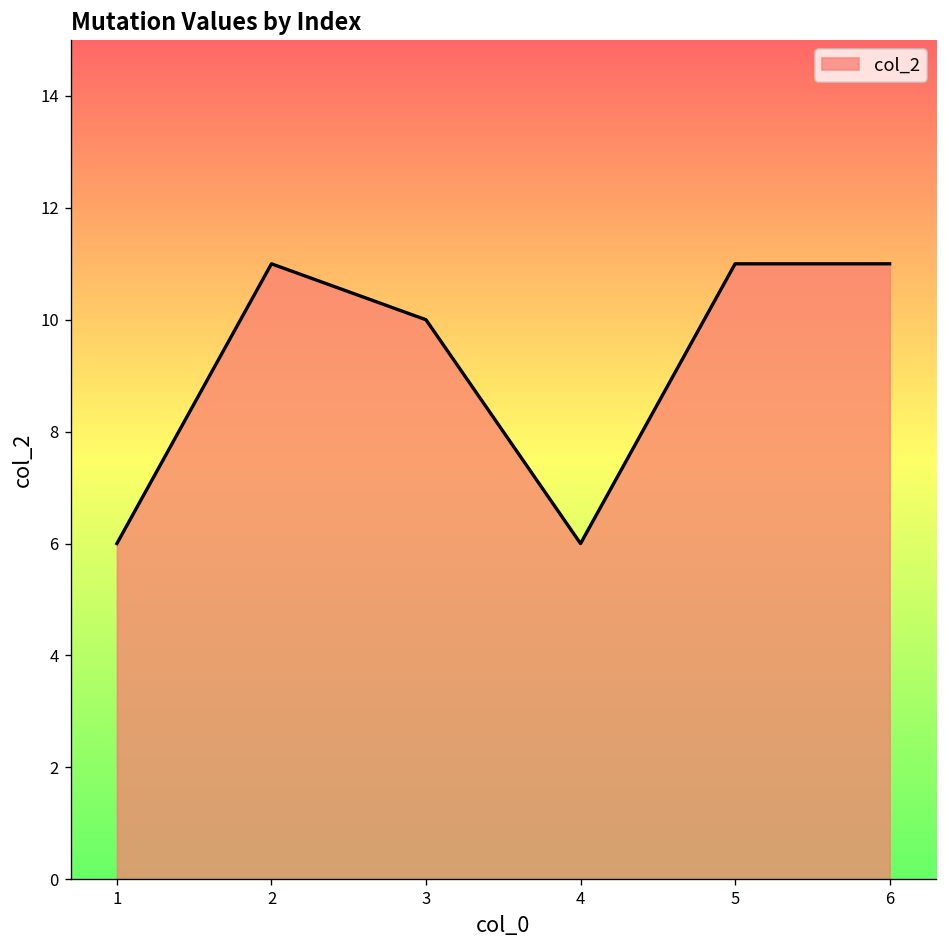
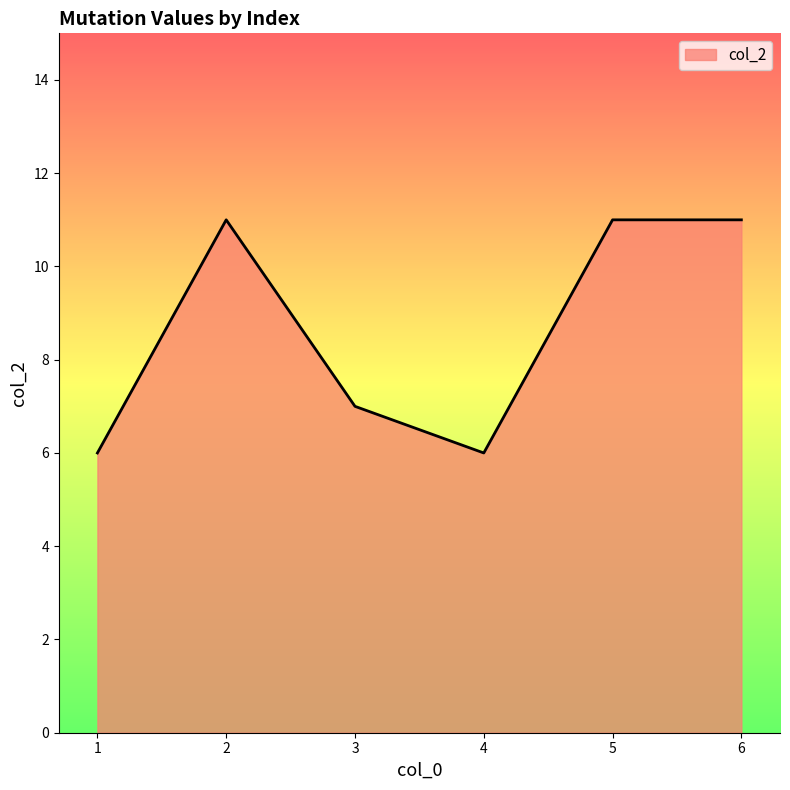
  {
    "1": 6,
    "2": 11,
-   "3": 10,
+   "3": 7,
    "4": 6,
    "5": 11,
    "6": 11
  }
